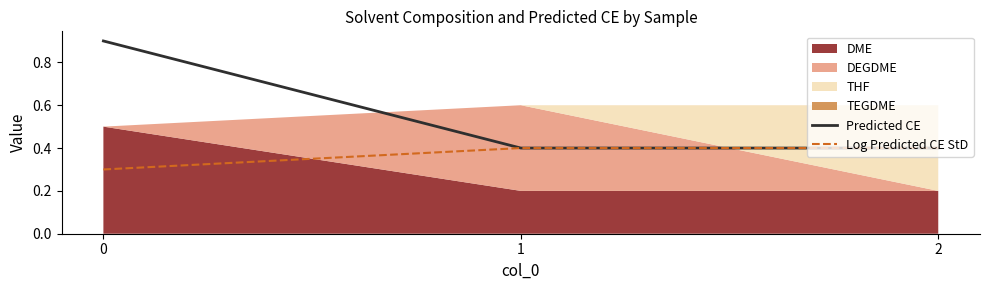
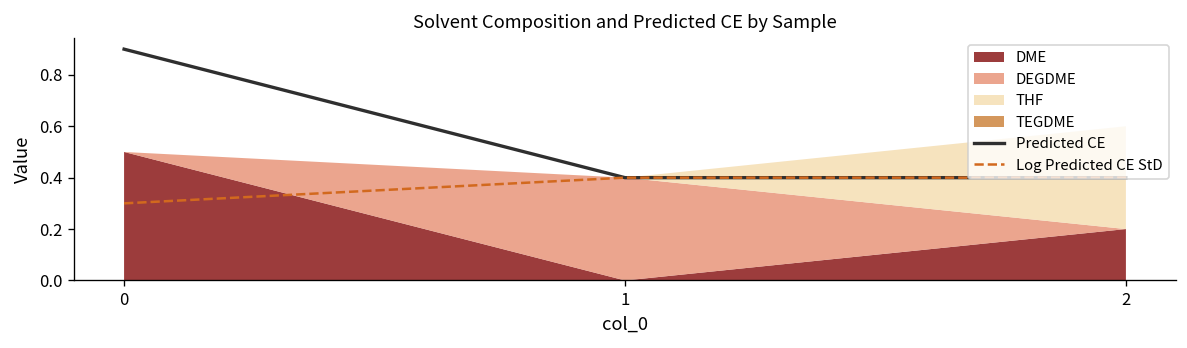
  {
    "Predicted CE": {
      "0": 0.9
    },
    "DME": {
-     "1": 0.2
+     "1": 0.0
    }
  }
